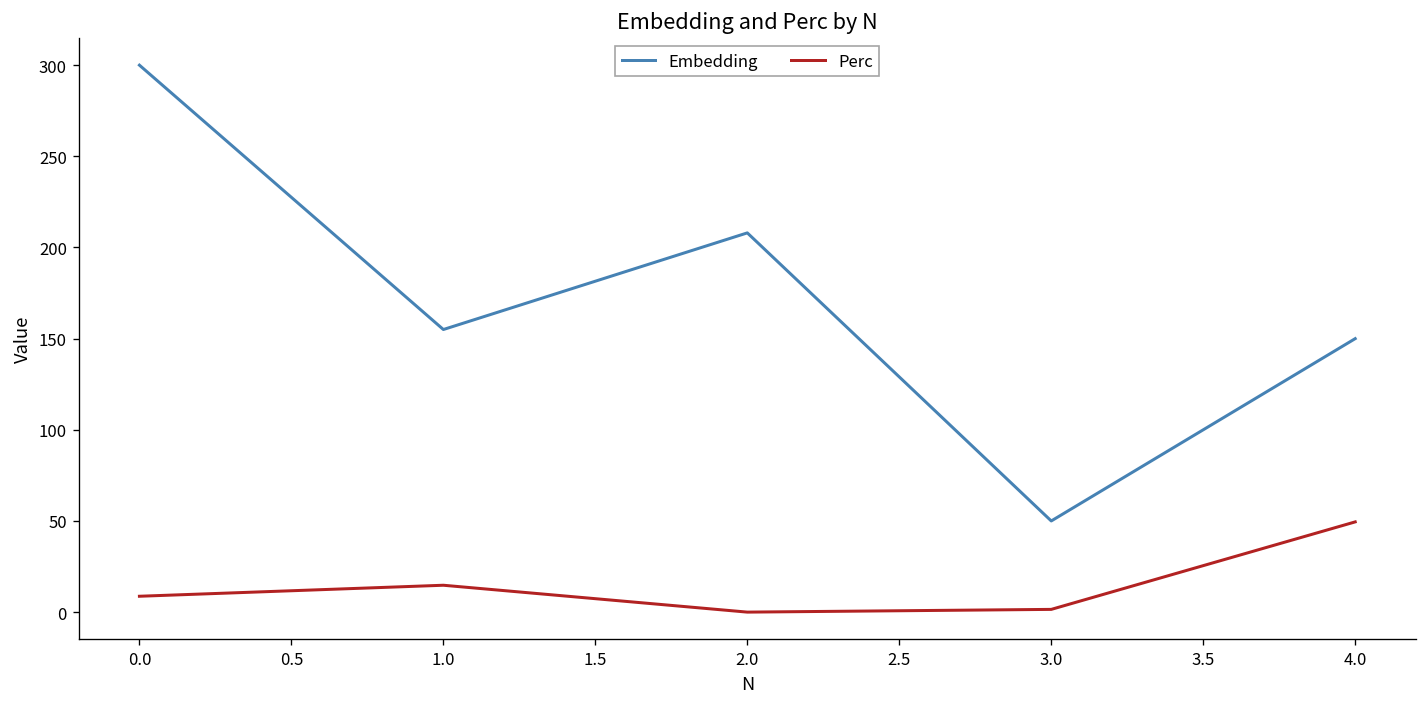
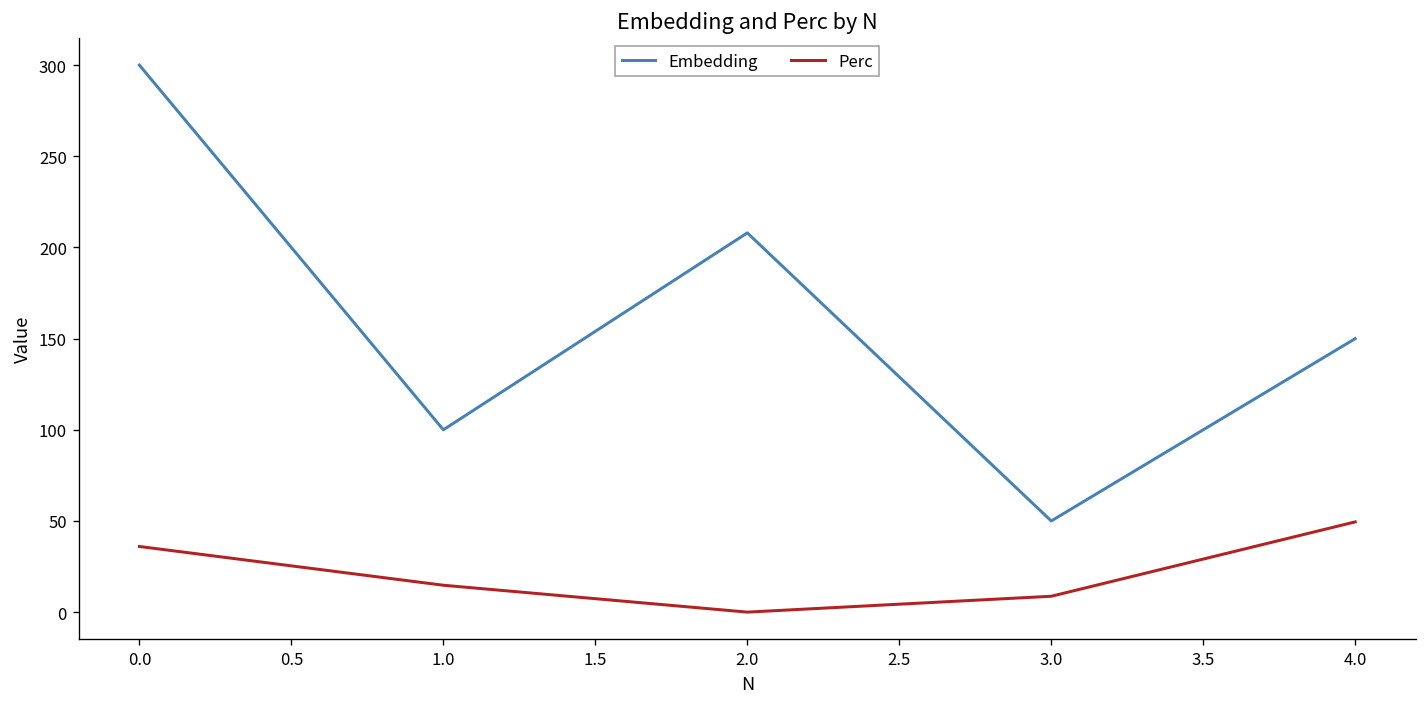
  {
    "Embedding": {
      "0.0": 300,
-     "1.0": 155,
+     "1.0": 100,
      "2.0": 208,
      "3.0": 50,
      "4.0": 150
    },
    "Perc": {
-     "0.0": 9,
+     "0.0": 36,
      "1.0": 15,
      "2.0": 0,
-     "3.0": 2,
+     "3.0": 9,
      "4.0": 49
    }
  }
